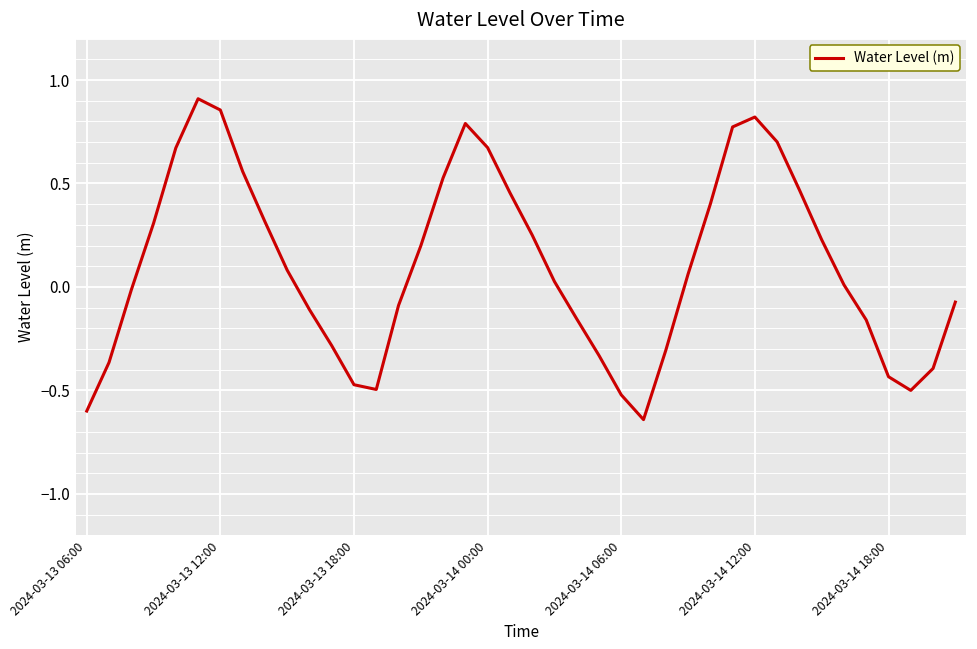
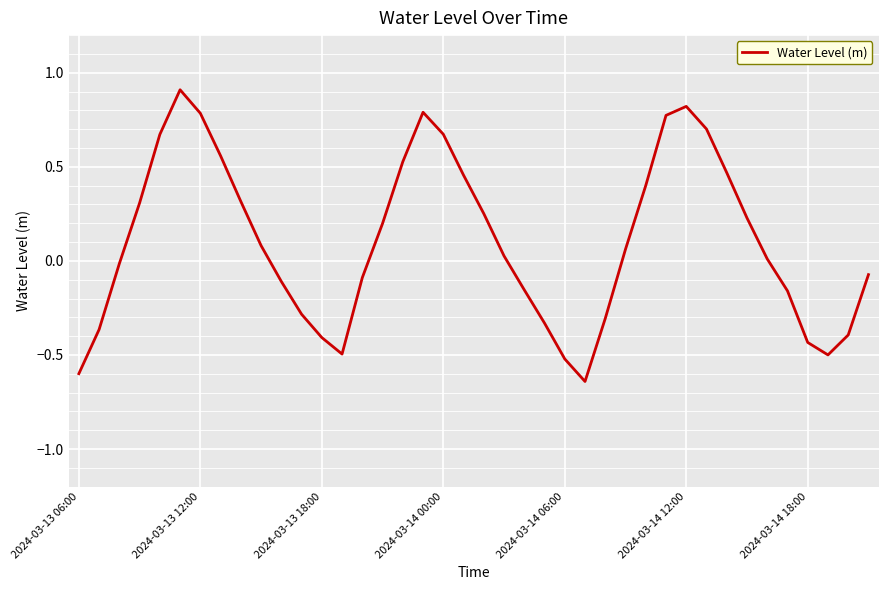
  {
    "2024-03-13 06:00": -0.60,
-   "2024-03-13 12:00": 0.86,
-   "2024-03-13 18:00": -0.47,
+   "2024-03-13 12:00": 0.78,
+   "2024-03-13 18:00": -0.41,
    "2024-03-14 00:00": 0.67,
    "2024-03-14 06:00": -0.52,
    "2024-03-14 12:00": 0.82,
    "2024-03-14 18:00": -0.43
  }
